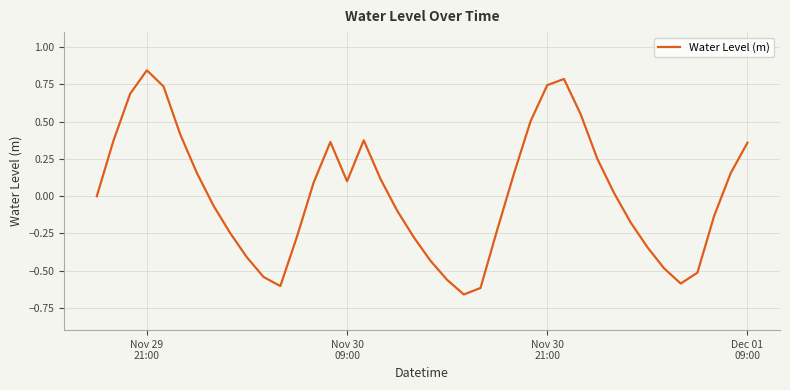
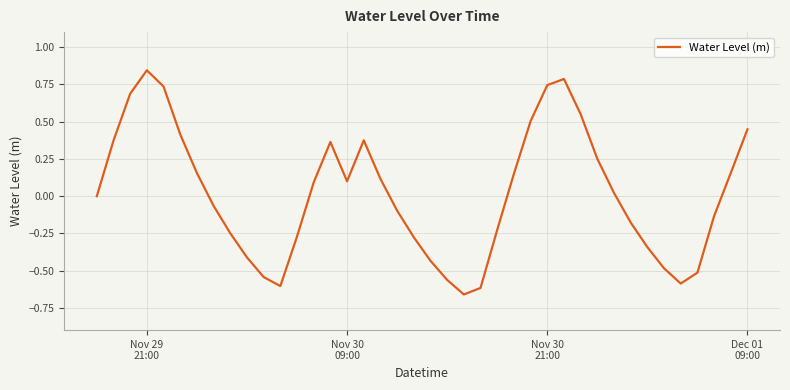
  {
    "Nov 29 21:00": 0.84,
    "Nov 30 09:00": 0.10,
    "Nov 30 21:00": 0.74,
-   "Dec 01 09:00": 0.36
+   "Dec 01 09:00": 0.45
  }
